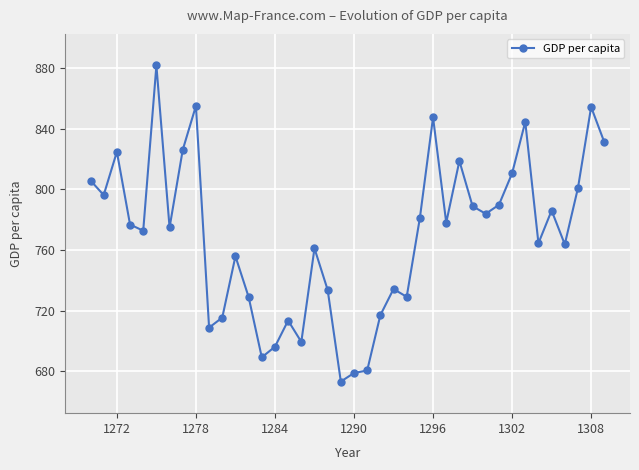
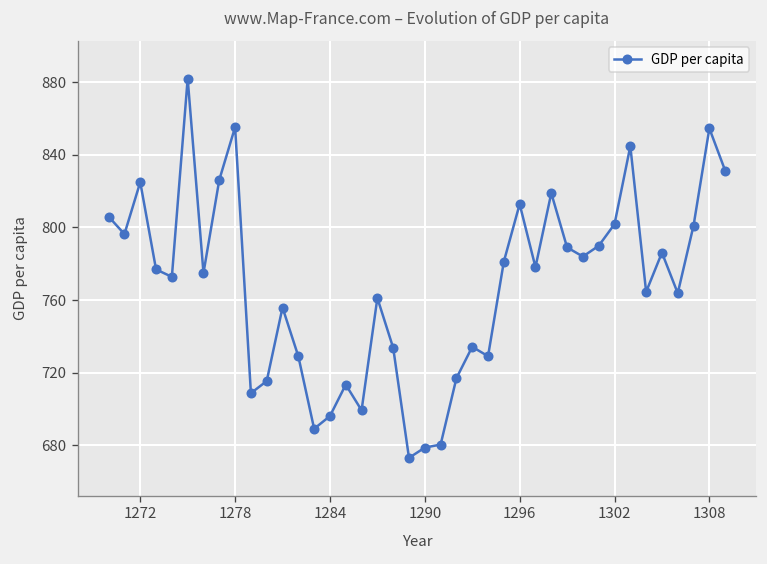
  {
    "1272": 825,
    "1278": 855,
    "1284": 696,
    "1290": 679,
-   "1296": 848,
-   "1302": 811,
+   "1296": 813,
+   "1302": 802,
    "1308": 854
  }
